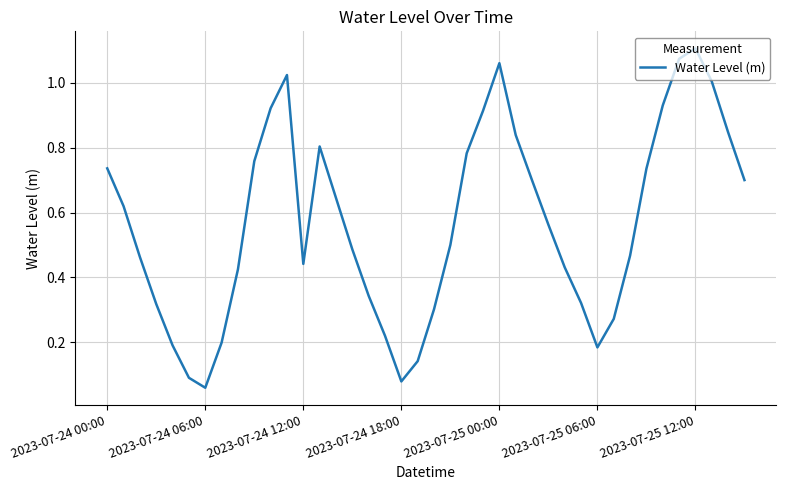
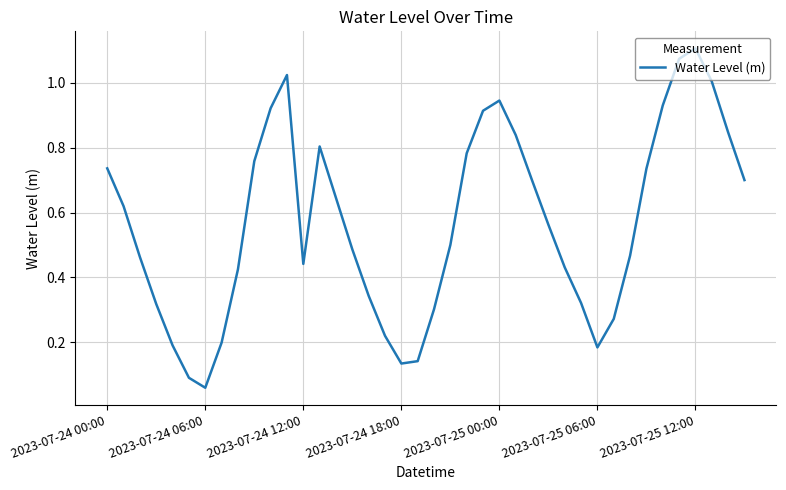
  {
    "2023-07-24 00:00": 0.74,
    "2023-07-24 06:00": 0.06,
    "2023-07-24 12:00": 0.44,
-   "2023-07-24 18:00": 0.08,
-   "2023-07-25 00:00": 1.06,
+   "2023-07-24 18:00": 0.13,
+   "2023-07-25 00:00": 0.95,
    "2023-07-25 06:00": 0.18
  }
